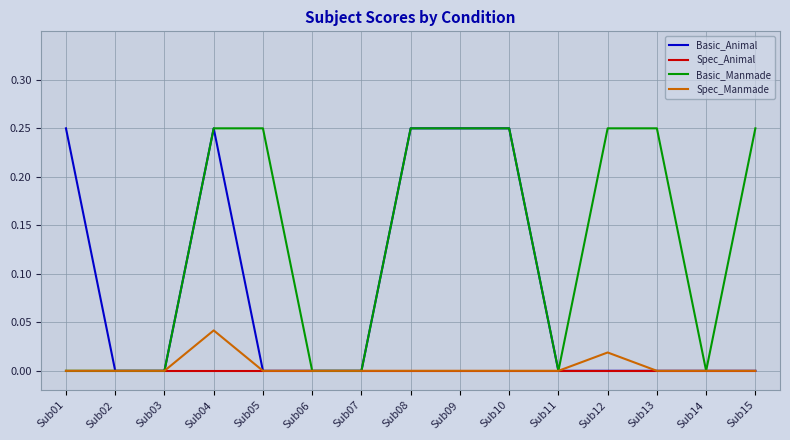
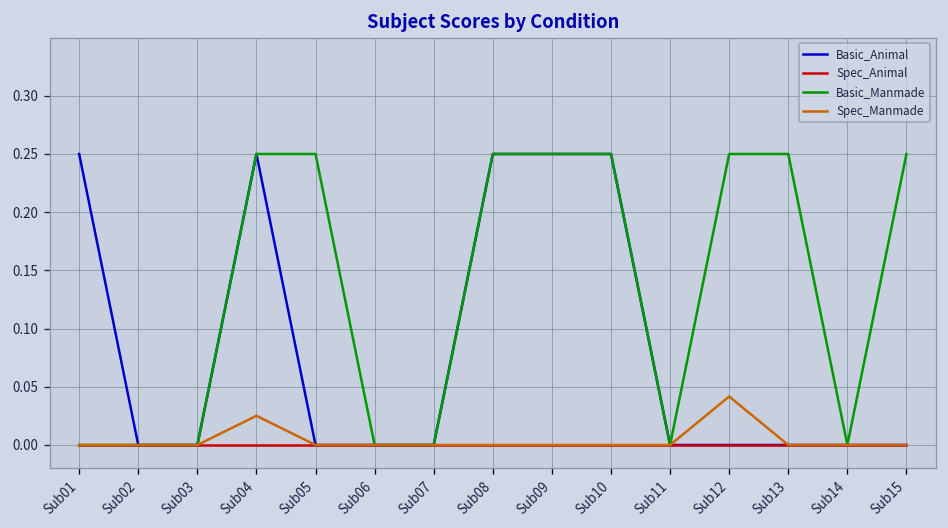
  {
    "Basic_Animal": {
      "Sub01": 0.25
    },
    "Spec_Animal": {
      "Sub04": 0.00
    },
    "Basic_Manmade": {
      "Sub05": 0.25,
      "Sub12": 0.25,
      "Sub13": 0.25,
      "Sub15": 0.25
    },
    "Spec_Manmade": {
-     "Sub04": 0.04,
-     "Sub12": 0.02
+     "Sub04": 0.03,
+     "Sub12": 0.04
    }
  }
